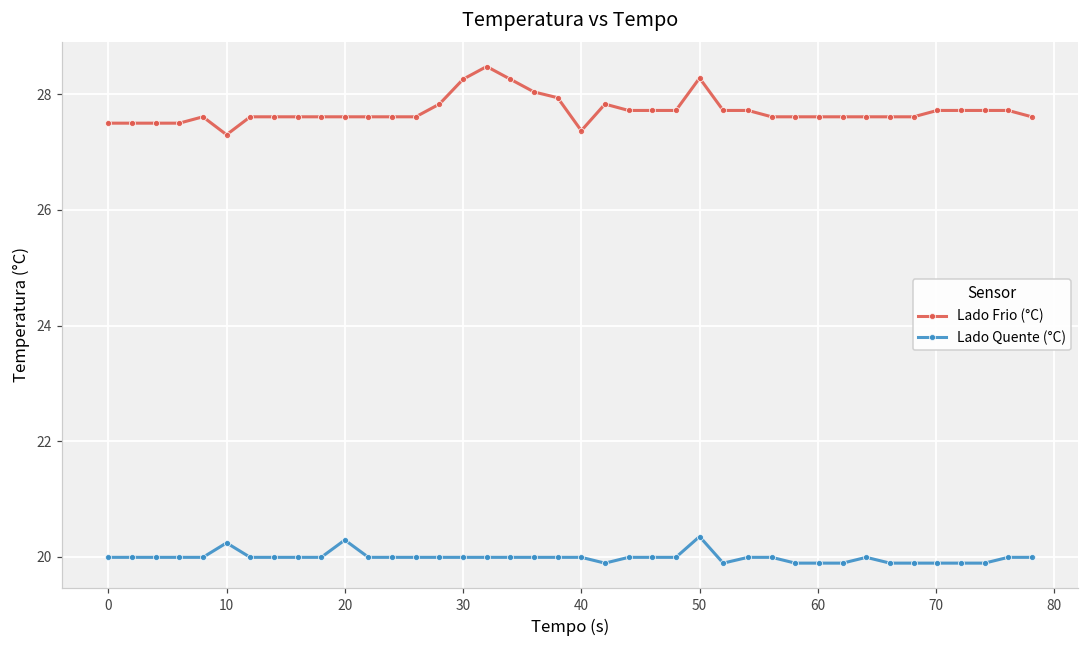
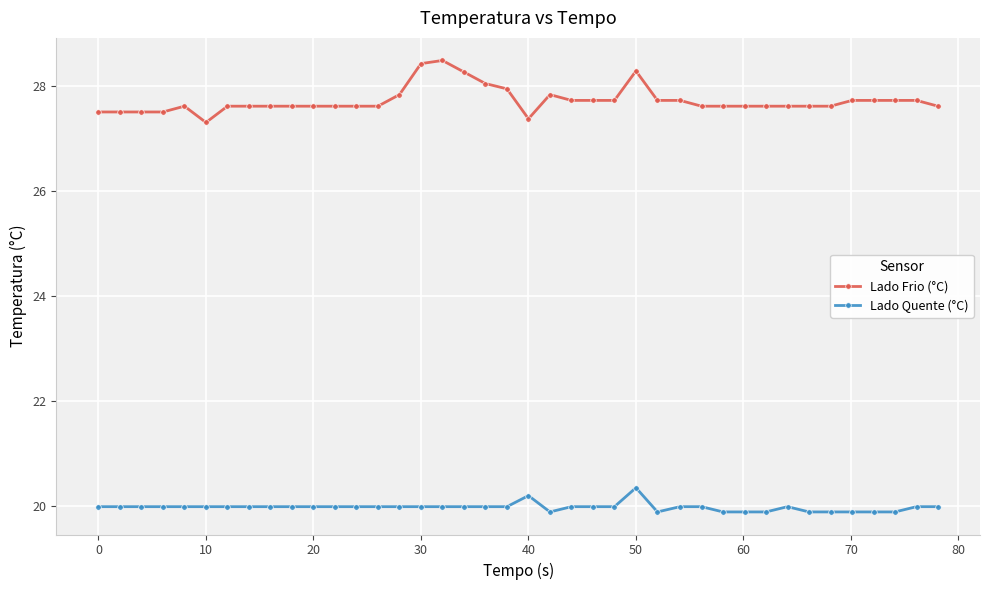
  {
    "Lado Frio (°C)": {
      "0": 27.5,
      "10": 27.3,
      "20": 27.6,
-     "30": 28.3,
+     "30": 28.4,
      "40": 27.4,
      "50": 28.3
    },
    "Lado Quente (°C)": {
      "0": 20.0,
-     "10": 20.2,
-     "20": 20.3,
+     "10": 20.0,
+     "20": 20.0,
      "30": 20.0,
-     "40": 20.0,
+     "40": 20.2,
      "50": 20.4
    }
  }
